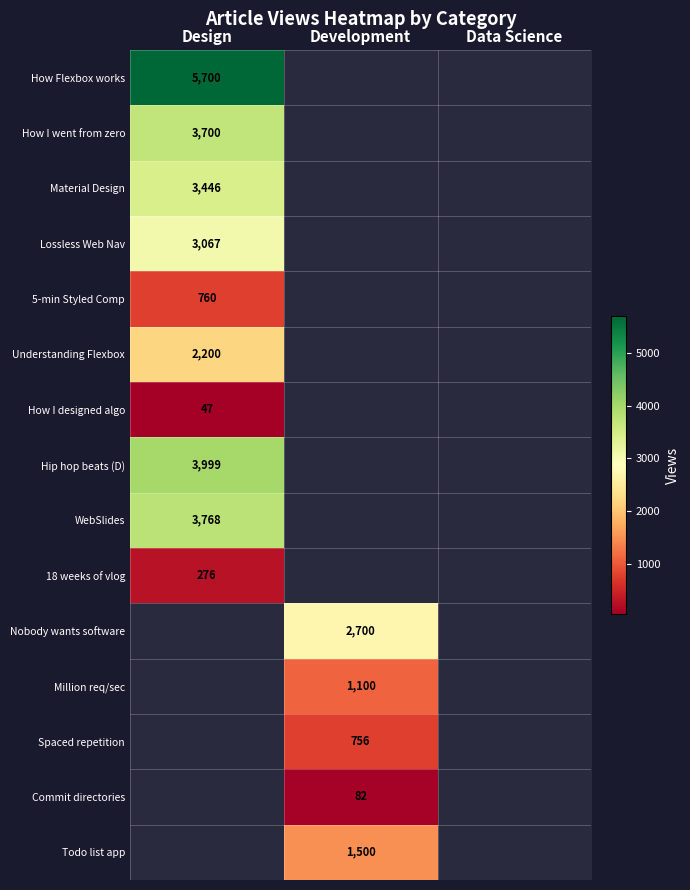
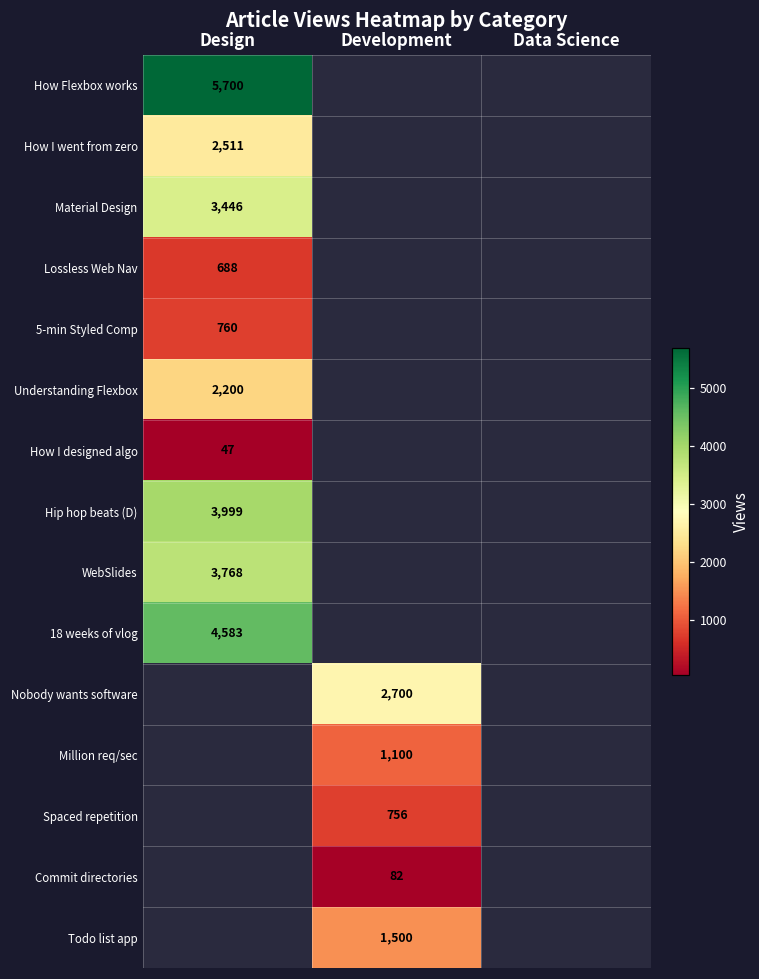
  {
    "How Flexbox works": {
      "Design": "5,700"
    },
    "How I went from zero": {
-     "Design": "3,700"
+     "Design": "2,511"
    },
    "Material Design": {
      "Design": "3,446"
    },
    "Lossless Web Nav": {
-     "Design": "3,067"
+     "Design": "688"
    },
    "5-min Styled Comp": {
      "Design": "760"
    },
    "Understanding Flexbox": {
      "Design": "2,200"
    },
    "How I designed algo": {
      "Design": "47"
    },
    "Hip hop beats (D)": {
      "Design": "3,999"
    },
    "WebSlides": {
      "Design": "3,768"
    },
    "18 weeks of vlog": {
-     "Design": "276"
+     "Design": "4,583"
    },
    "Nobody wants software": {
      "Development": "2,700"
    },
    "Million req/sec": {
      "Development": "1,100"
    },
    "Spaced repetition": {
      "Development": "756"
    },
    "Commit directories": {
      "Development": "82"
    },
    "Todo list app": {
      "Development": "1,500"
    }
  }
